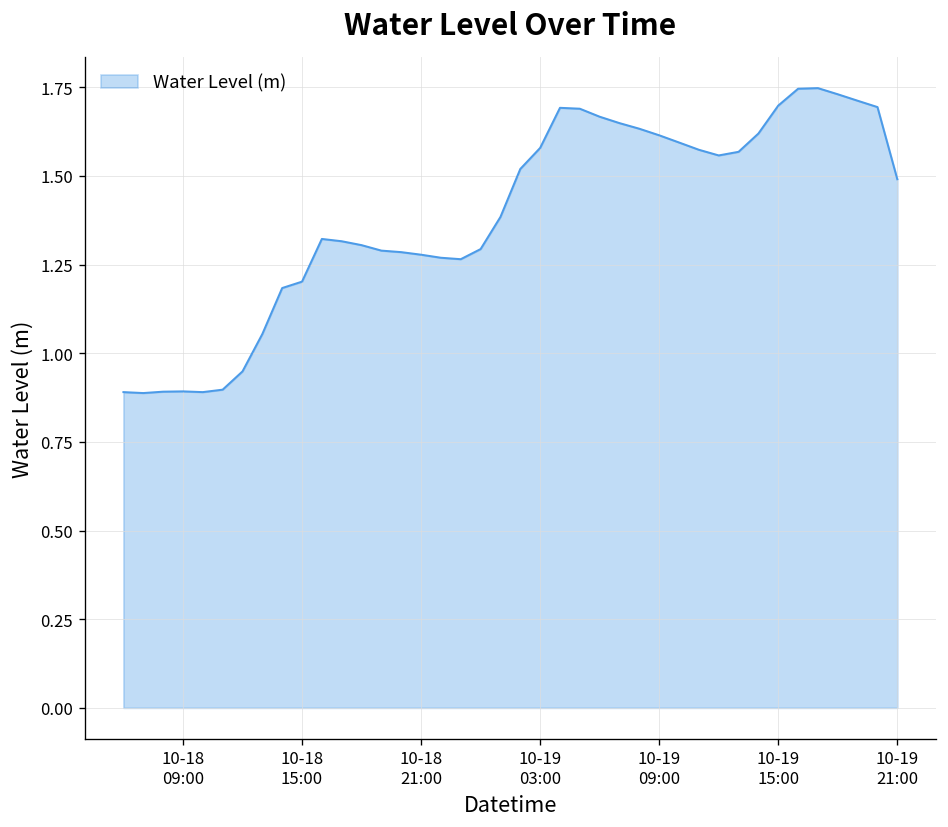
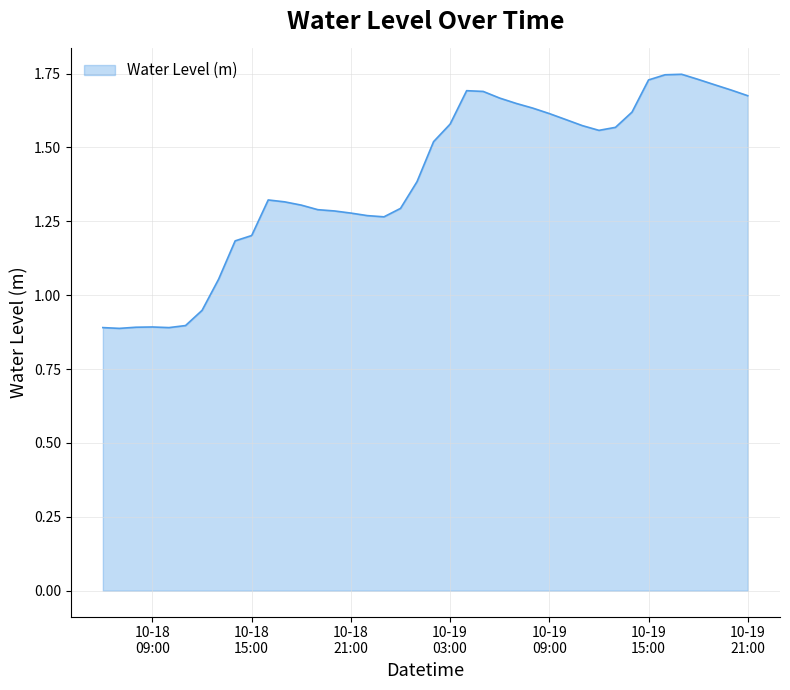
  {
    "10-18 09:00": 0.89,
    "10-18 15:00": 1.20,
    "10-18 21:00": 1.28,
    "10-19 03:00": 1.58,
    "10-19 09:00": 1.61,
-   "10-19 15:00": 1.70,
-   "10-19 21:00": 1.49
+   "10-19 15:00": 1.73,
+   "10-19 21:00": 1.67
  }
